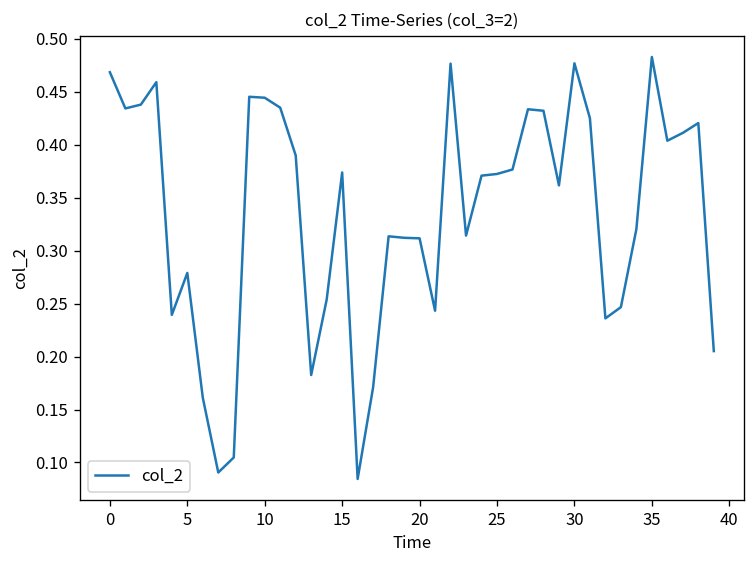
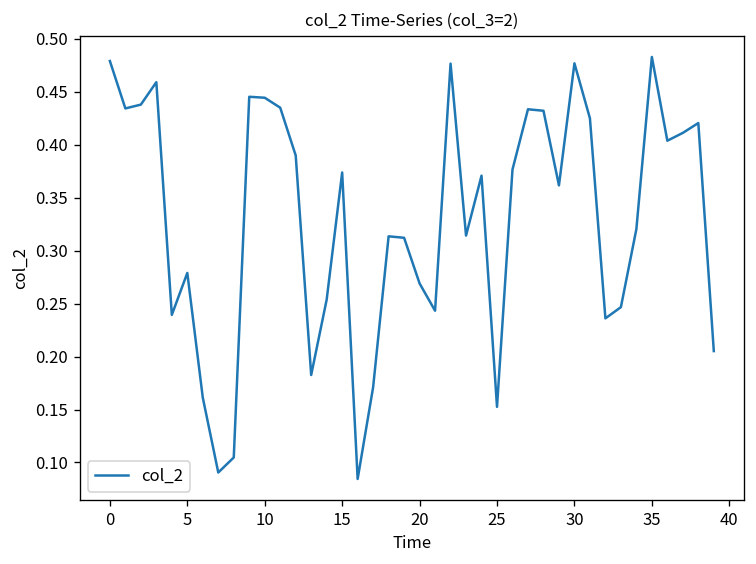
  {
-   "0": 0.47,
+   "0": 0.48,
    "5": 0.28,
    "10": 0.44,
    "15": 0.37,
-   "20": 0.31,
-   "25": 0.37,
+   "20": 0.27,
+   "25": 0.15,
    "30": 0.48,
    "35": 0.48
  }
